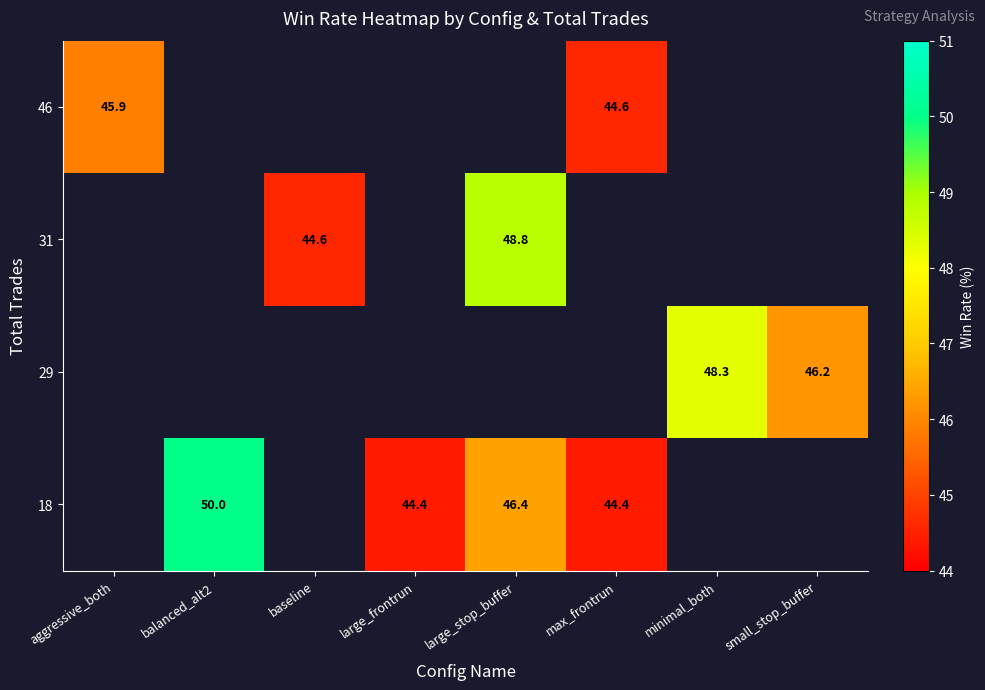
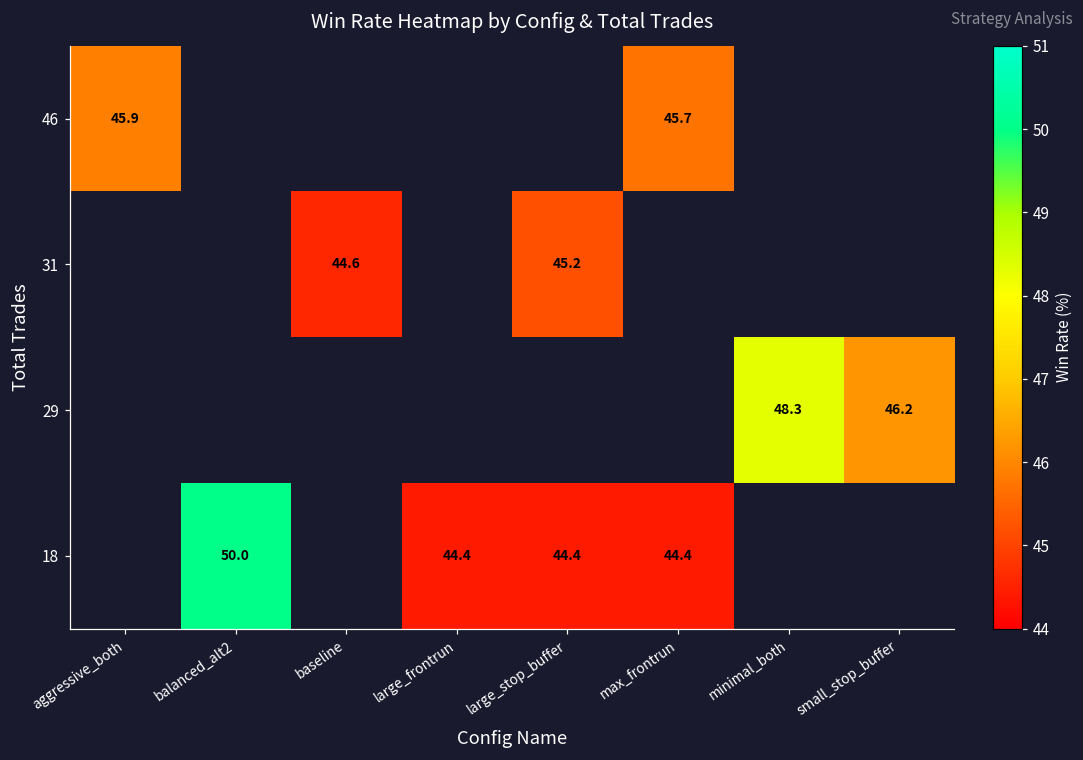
  {
    "46": {
      "aggressive_both": 45.9,
-     "max_frontrun": 44.6
+     "max_frontrun": 45.7
    },
    "31": {
      "baseline": 44.6,
-     "large_stop_buffer": 48.8
+     "large_stop_buffer": 45.2
    },
    "29": {
      "minimal_both": 48.3,
      "small_stop_buffer": 46.2
    },
    "18": {
      "balanced_alt2": 50.0,
      "large_frontrun": 44.4,
-     "large_stop_buffer": 46.4,
+     "large_stop_buffer": 44.4,
      "max_frontrun": 44.4
    }
  }
